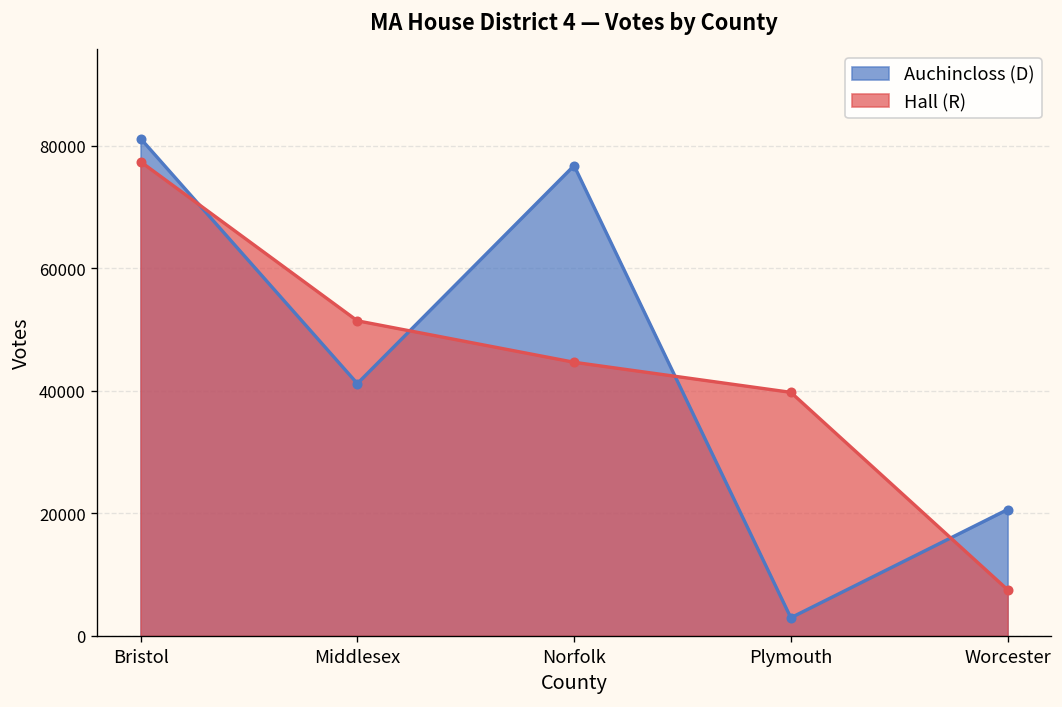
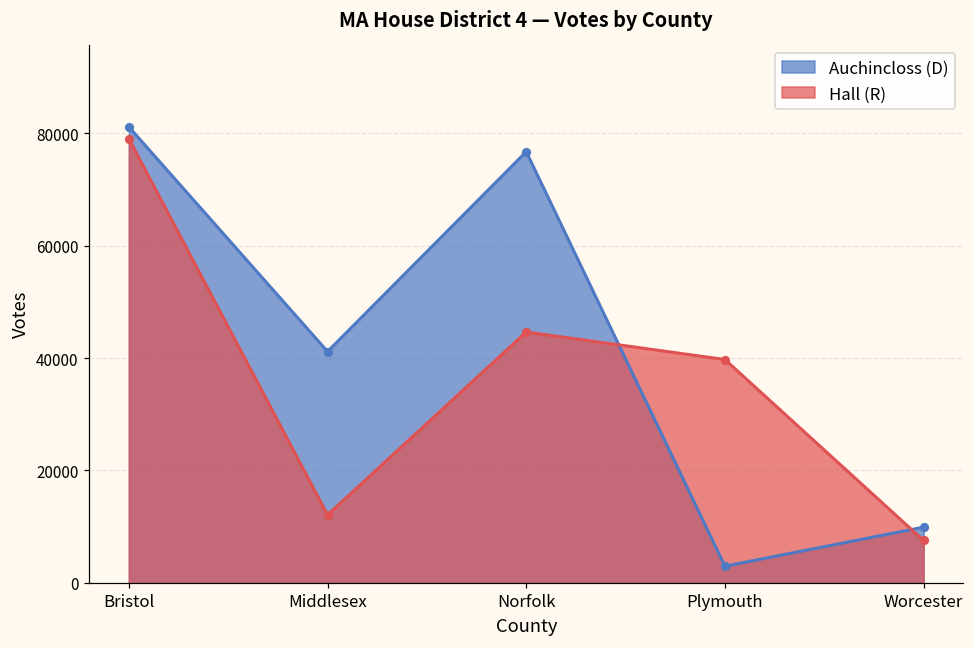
  {
    "Auchincloss (D)": {
      "Bristol": 81000,
      "Middlesex": 41000,
      "Norfolk": 77000,
      "Plymouth": 3000,
-     "Worcester": 21000
+     "Worcester": 10000
    },
    "Hall (R)": {
-     "Bristol": 77000,
-     "Middlesex": 51000,
+     "Bristol": 79000,
+     "Middlesex": 12000,
      "Norfolk": 45000,
      "Plymouth": 40000,
      "Worcester": 8000
    }
  }
